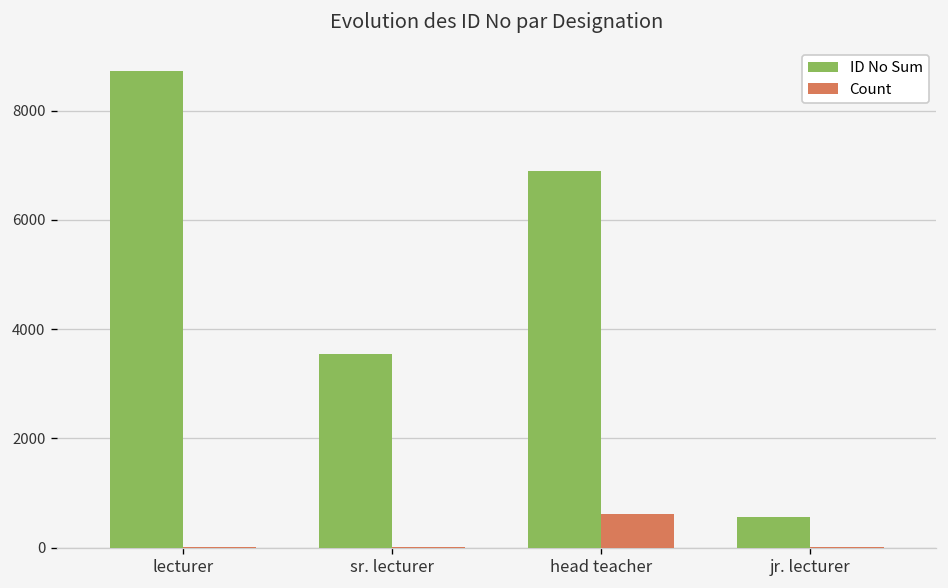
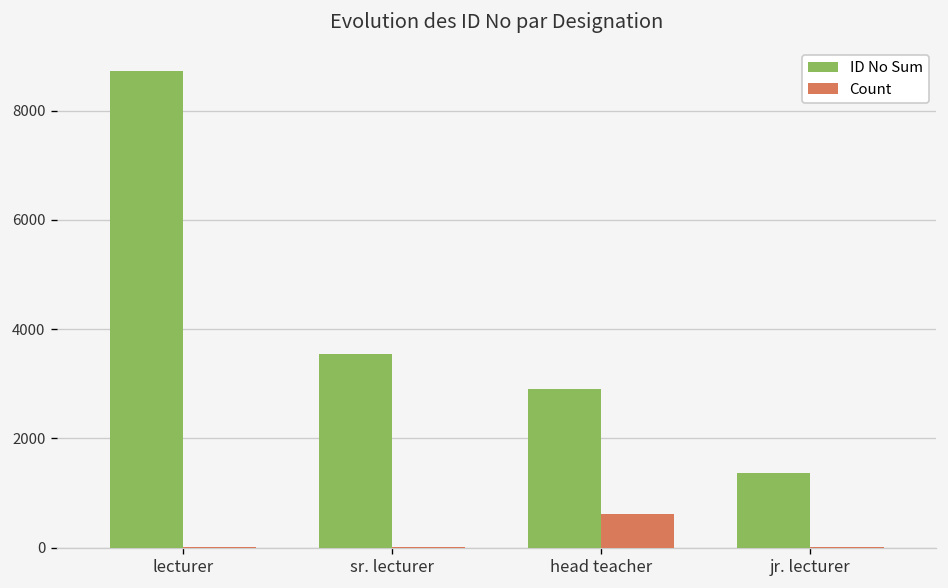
  {
    "ID No Sum": {
      "lecturer": 8700,
      "sr. lecturer": 3500,
-     "head teacher": 6900,
-     "jr. lecturer": 600
+     "head teacher": 2900,
+     "jr. lecturer": 1400
    },
    "Count": {
      "head teacher": 600
    }
  }
